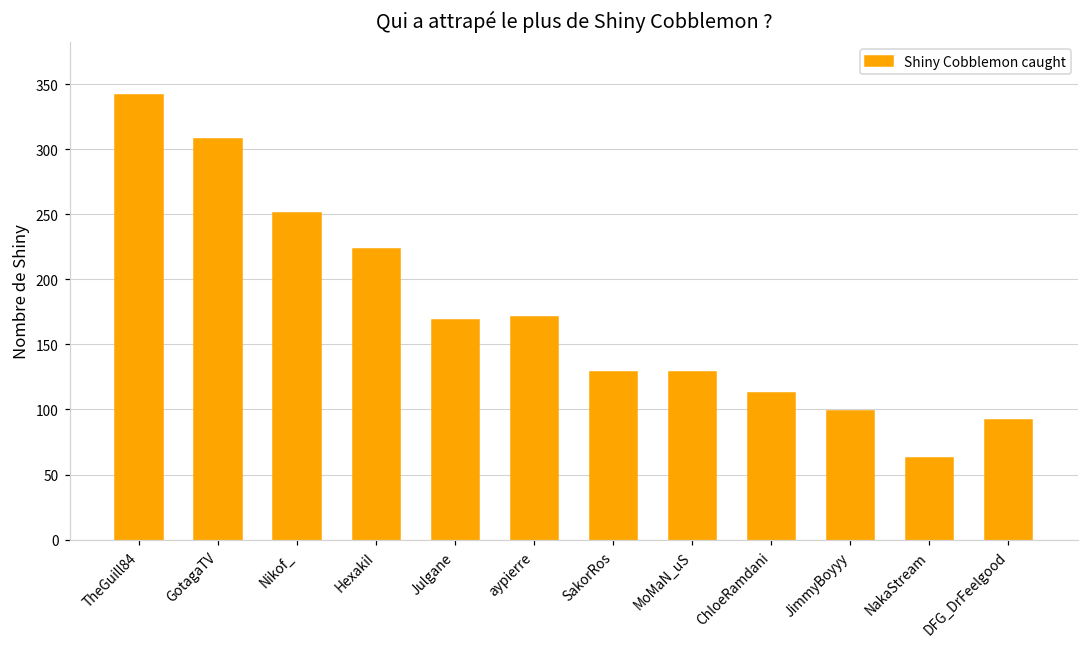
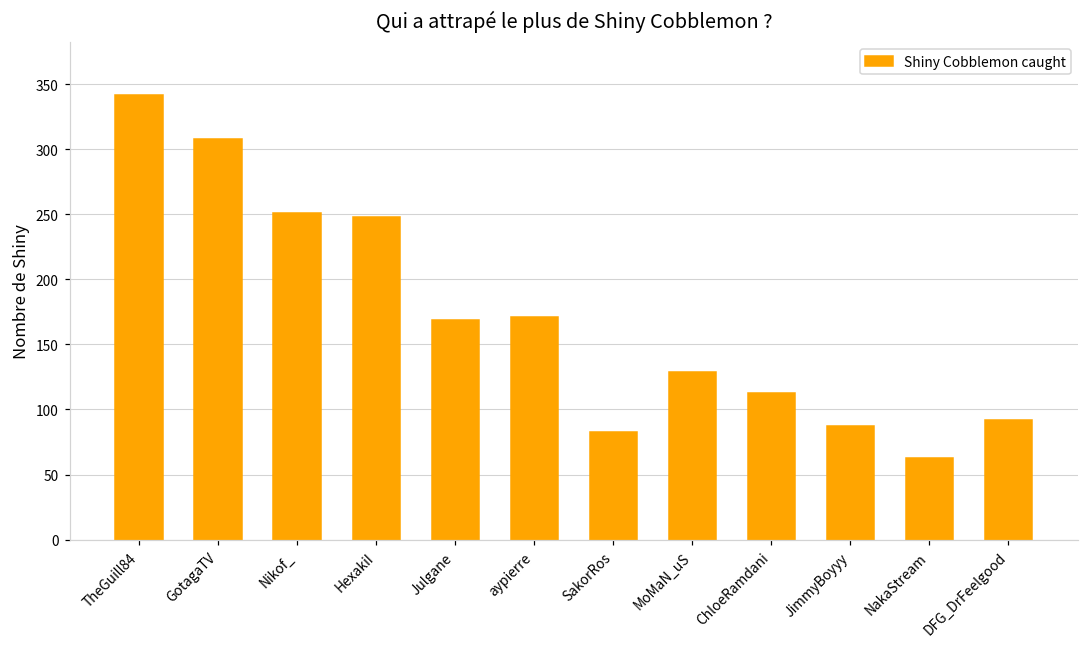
  {
    "TheGuill84": 342,
    "GotagaTV": 308,
    "Nikof_": 251,
-   "HexakiI": 223,
+   "HexakiI": 248,
    "Julgane": 169,
    "aypierre": 171,
-   "SakorRos": 129,
+   "SakorRos": 83,
    "MoMaN_uS": 129,
    "ChloeRamdani": 113,
-   "JimmyBoyyy": 99,
+   "JimmyBoyyy": 87,
    "NakaStream": 63,
    "DFG_DrFeelgood": 92
  }
